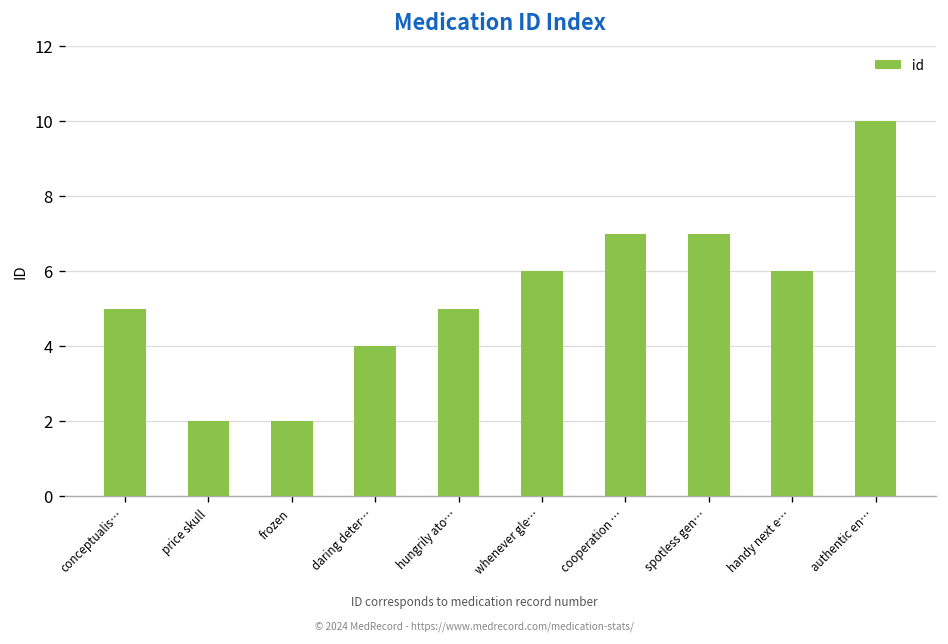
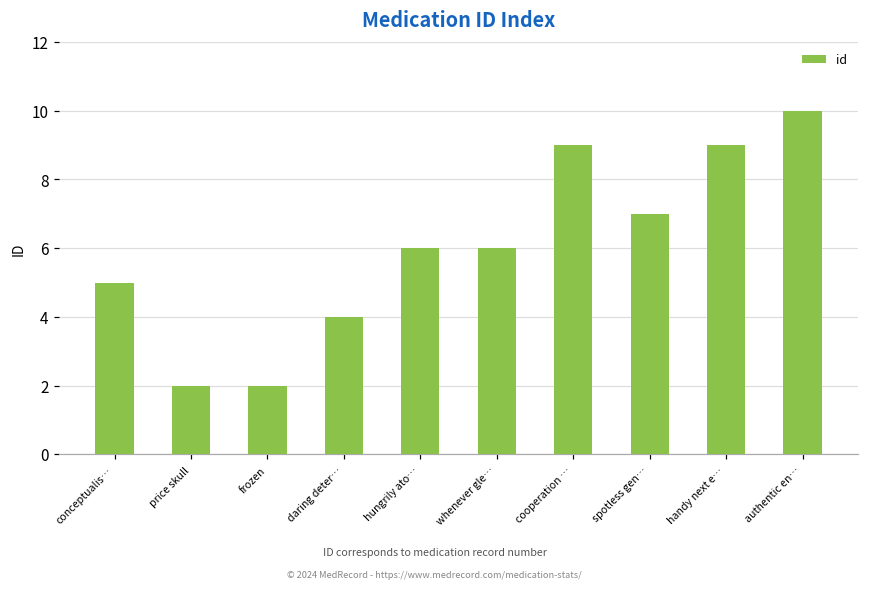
  {
    "conceptualis…": 5,
    "price skull": 2,
    "frozen": 2,
    "daring deter…": 4,
-   "hungrily ato…": 5,
+   "hungrily ato…": 6,
    "whenever gle…": 6,
-   "cooperation …": 7,
+   "cooperation …": 9,
    "spotless gen…": 7,
-   "handy next e…": 6,
+   "handy next e…": 9,
    "authentic en…": 10
  }
